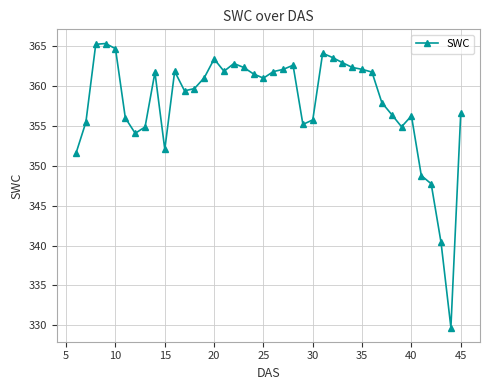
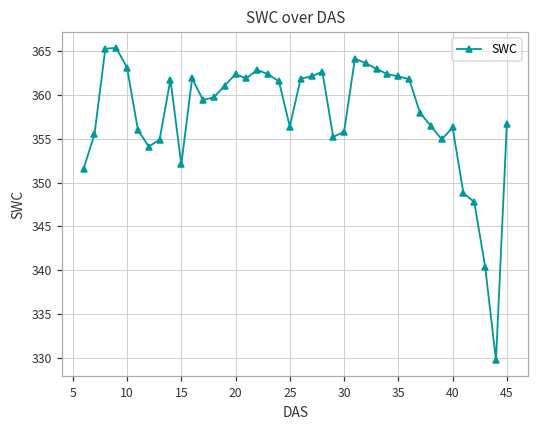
  {
-   "10": 365,
+   "10": 363,
    "15": 352,
-   "20": 363,
-   "25": 361,
+   "20": 362,
+   "25": 356,
    "30": 356,
    "35": 362,
    "40": 356,
    "45": 357
  }
